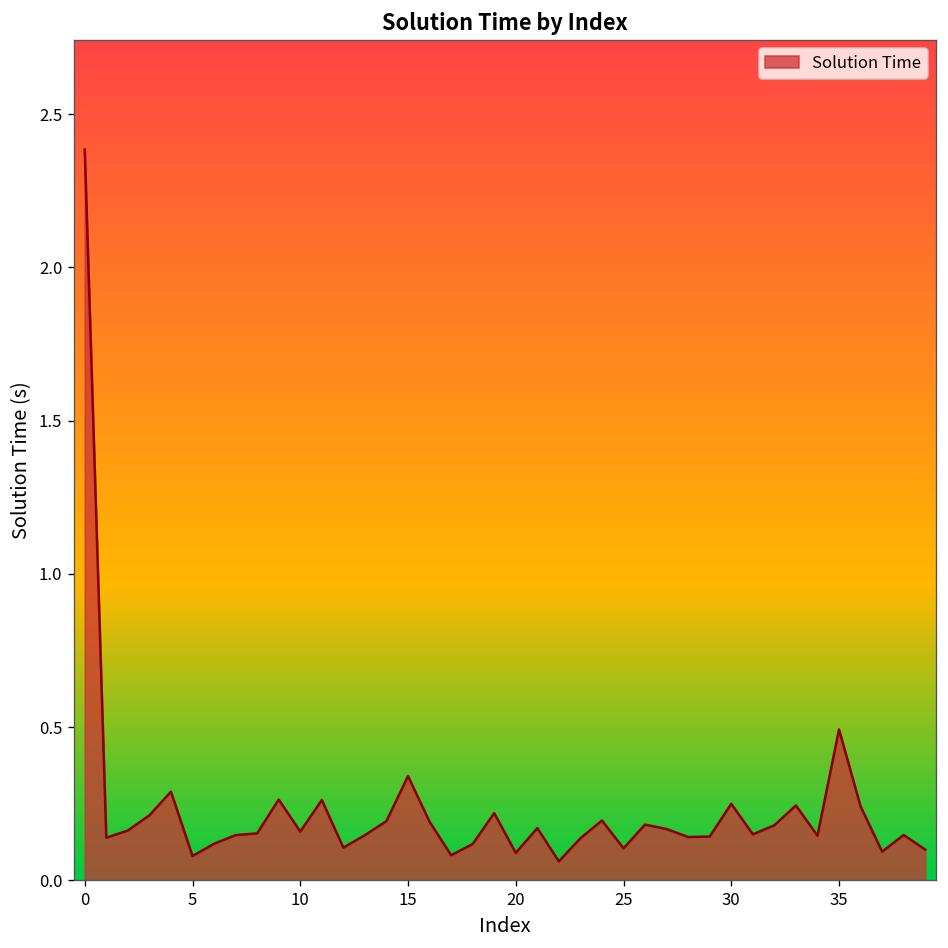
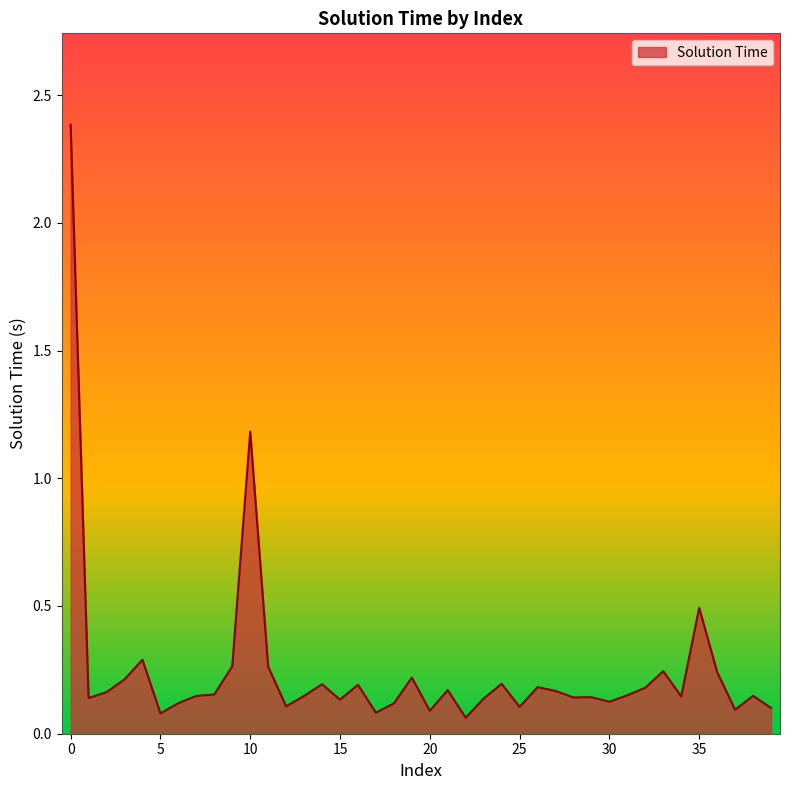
  {
    "0": 2.38,
    "5": 0.08,
-   "10": 0.16,
-   "15": 0.34,
+   "10": 1.18,
+   "15": 0.13,
    "20": 0.09,
    "25": 0.10,
-   "30": 0.25,
+   "30": 0.13,
    "35": 0.49
  }
